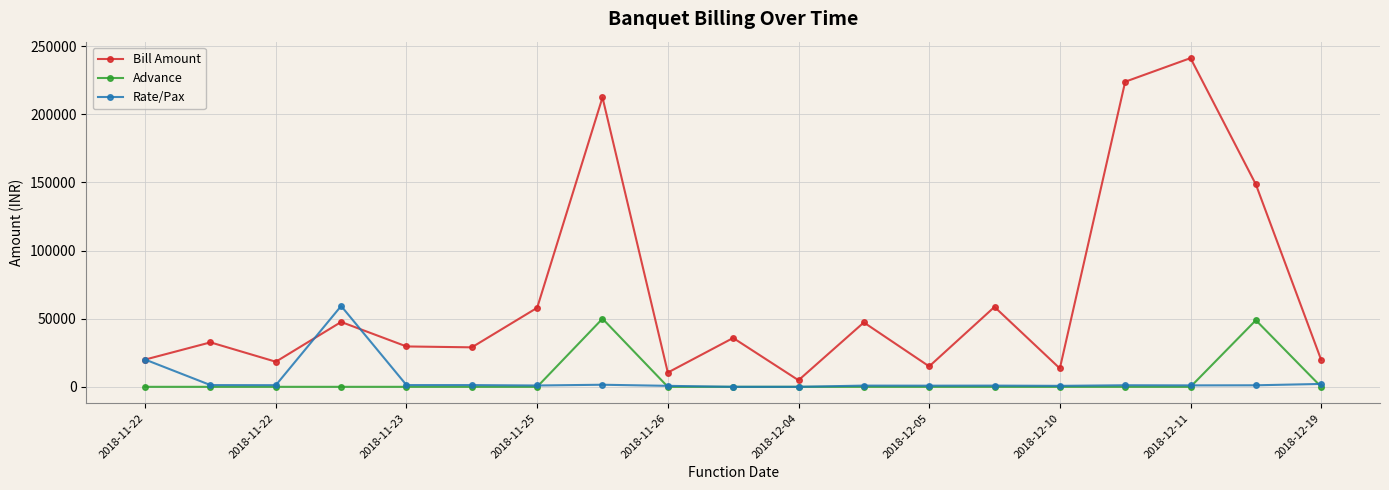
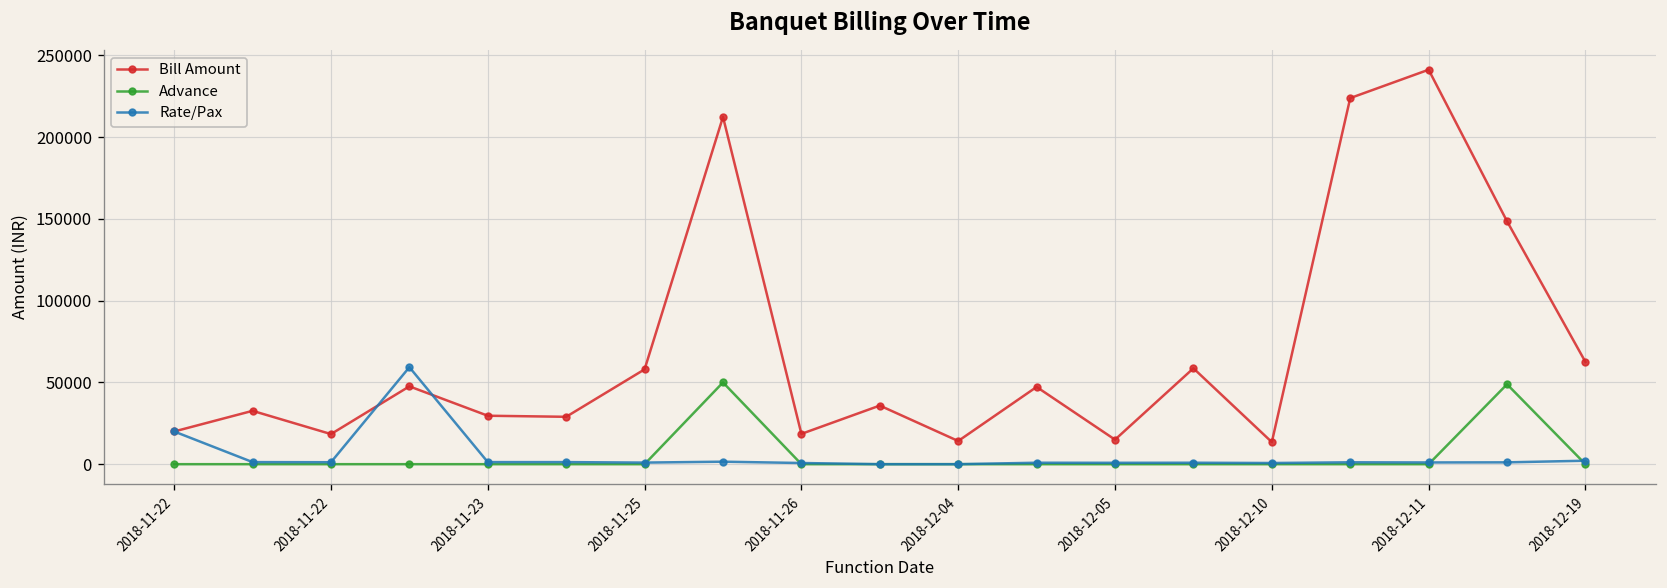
  {
    "Bill Amount": {
-     "2018-11-26": 10000,
-     "2018-12-04": 5000,
+     "2018-11-26": 19000,
+     "2018-12-04": 14000,
      "2018-12-10": 14000,
-     "2018-12-19": 20000
+     "2018-12-19": 63000
    },
    "Advance": {
      "2018-12-19": 0
    },
    "Rate/Pax": {
      "2018-12-19": 2000
    }
  }
